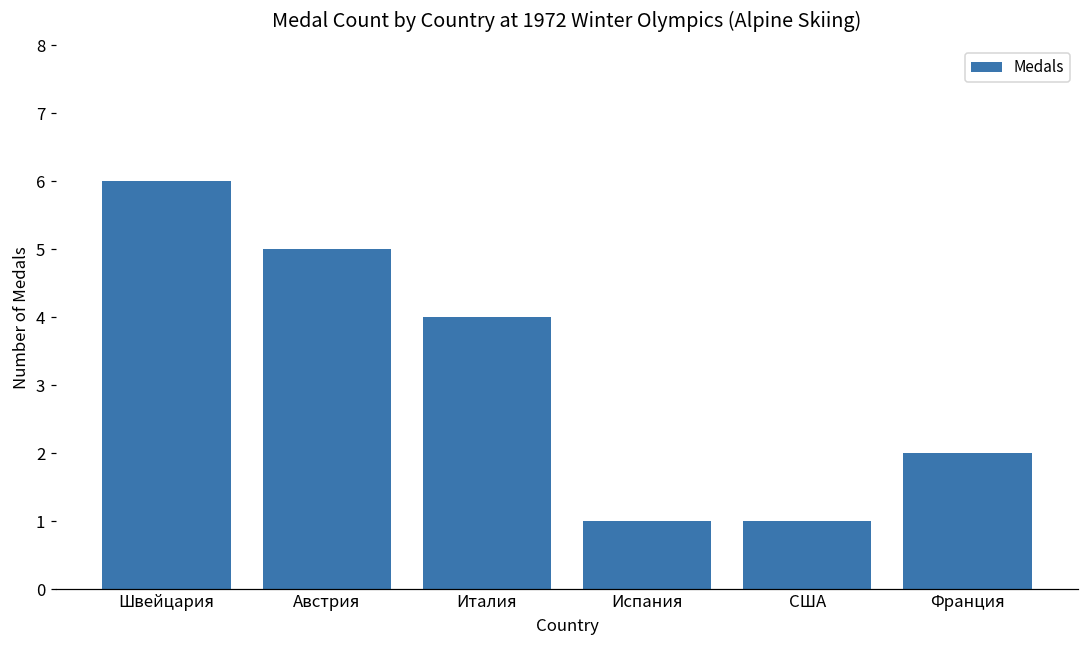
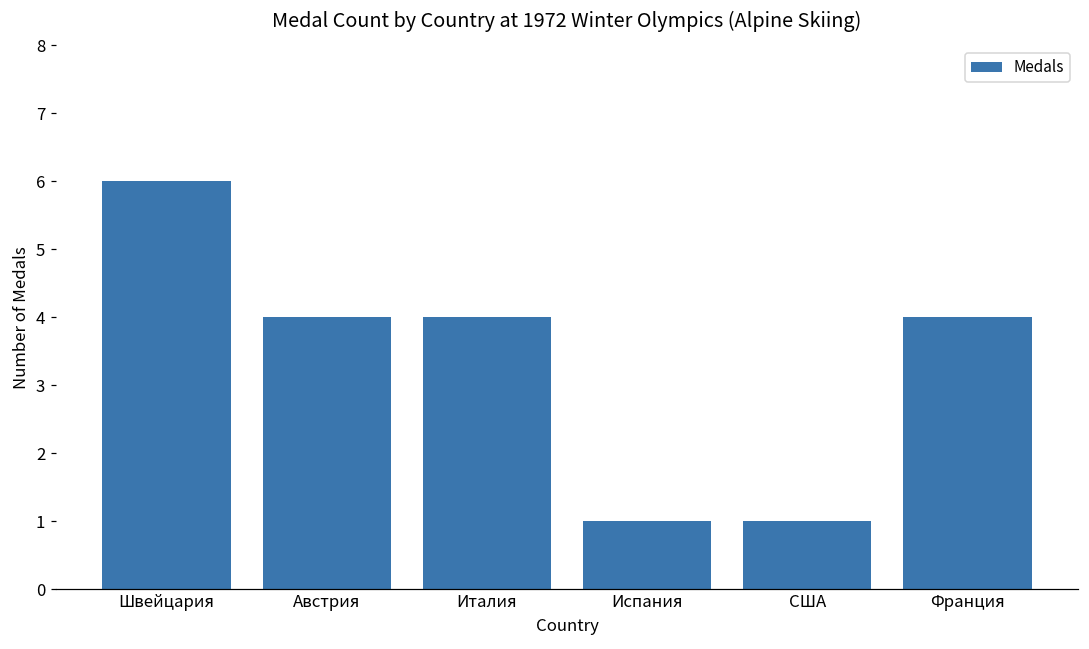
  {
    "Швейцария": 6,
-   "Австрия": 5,
+   "Австрия": 4,
    "Италия": 4,
    "Испания": 1,
    "США": 1,
-   "Франция": 2
+   "Франция": 4
  }
